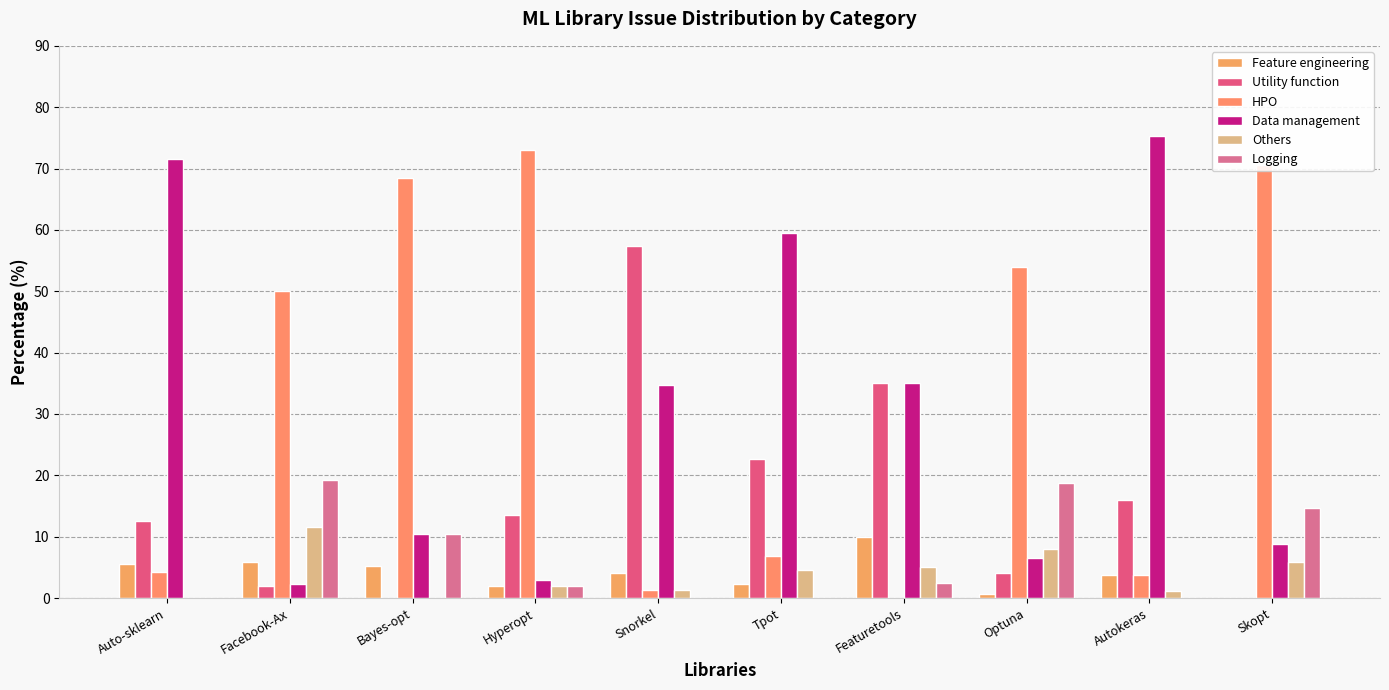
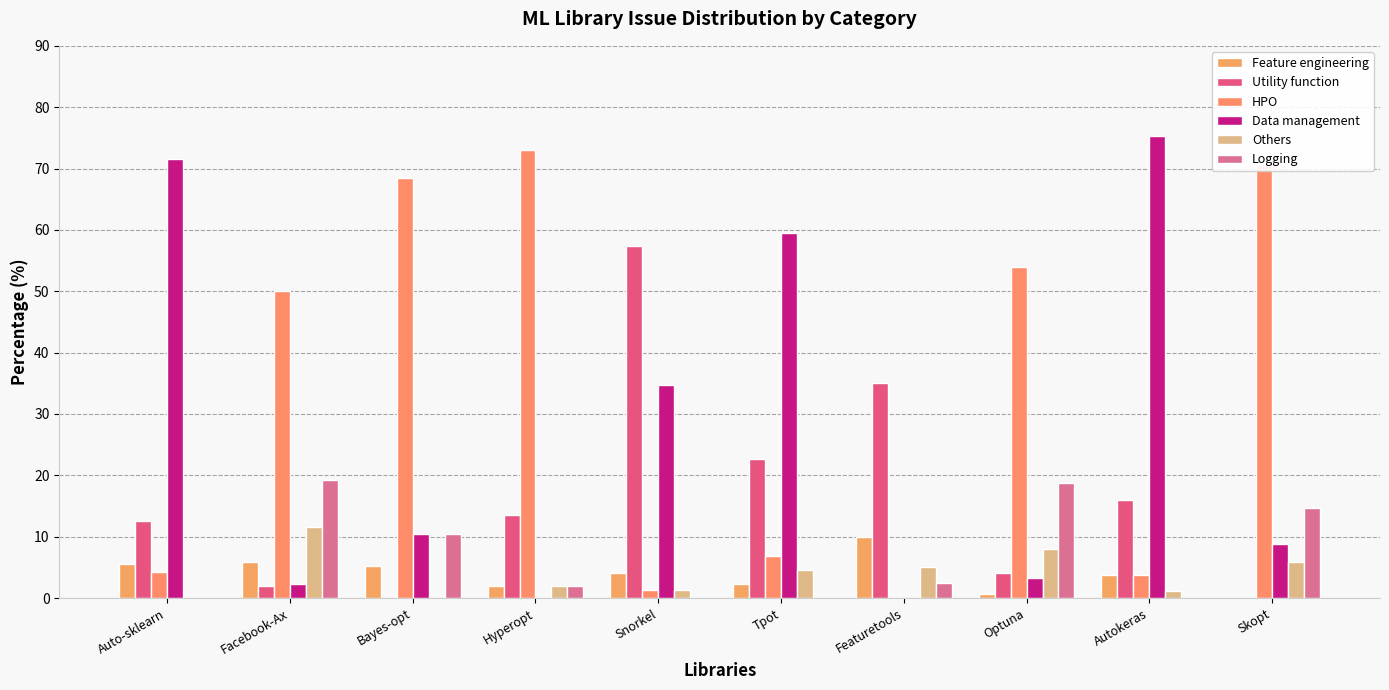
  {
    "Data management": {
      "Auto-sklearn": 72,
      "Facebook-Ax": 2,
      "Bayes-opt": 11,
-     "Hyperopt": 3,
+     "Hyperopt": 0,
      "Snorkel": 35,
      "Tpot": 60,
-     "Featuretools": 35,
-     "Optuna": 7,
+     "Featuretools": 0,
+     "Optuna": 3,
      "Autokeras": 75,
      "Skopt": 9
    }
  }
